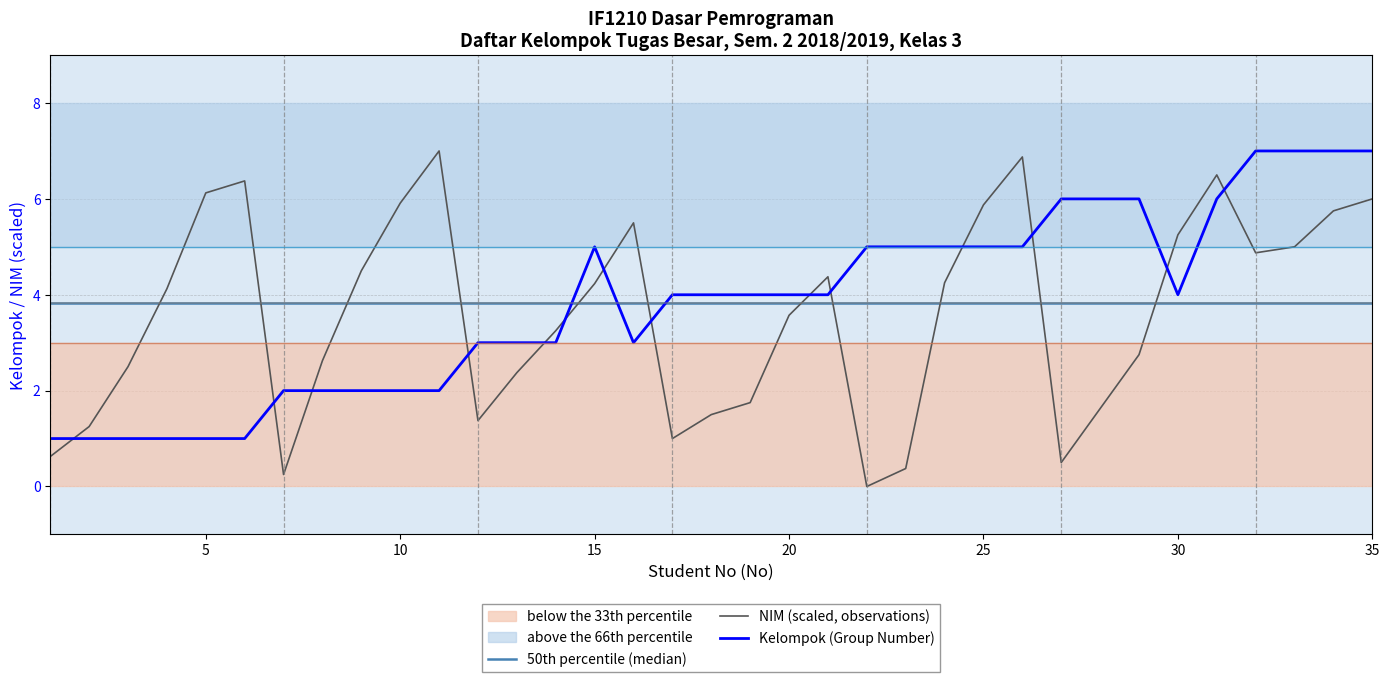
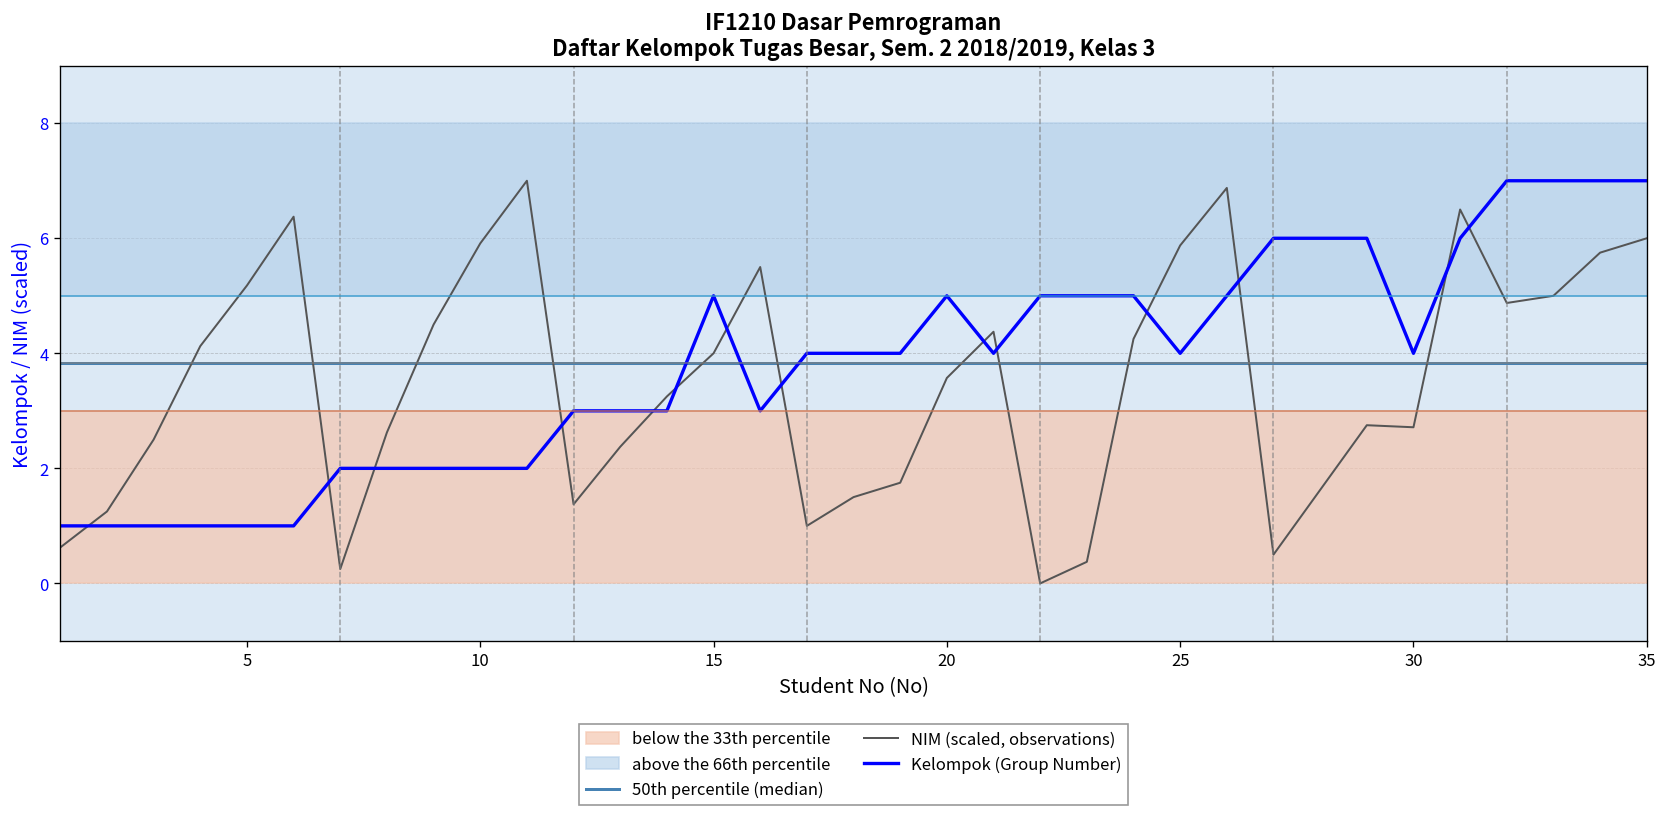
  {
    "50th percentile (median)": {
      "5": 3.8,
      "10": 3.8,
      "15": 3.8,
      "20": 3.8,
      "25": 3.8,
      "30": 3.8,
      "35": 3.8
    },
    "below the 33th percentile": {
      "5": 3.0,
      "10": 3.0,
      "15": 3.0,
      "20": 3.0,
      "25": 3.0,
      "30": 3.0,
      "35": 3.0
    },
    "NIM (scaled, observations)": {
-     "5": 6.1,
+     "5": 5.2,
      "10": 5.9,
-     "15": 4.2,
+     "15": 4.0,
      "20": 3.6,
      "25": 5.9,
-     "30": 5.3,
+     "30": 2.7,
      "35": 6.0
    },
    "above the 66th percentile": {
      "5": 8.0,
      "10": 8.0,
      "15": 8.0,
      "20": 8.0,
      "25": 8.0,
      "30": 8.0,
      "35": 8.0
    },
    "Kelompok (Group Number)": {
      "5": 1,
      "10": 2,
      "15": 5,
-     "20": 4,
-     "25": 5,
+     "20": 5,
+     "25": 4,
      "30": 4,
      "35": 7
    }
  }
